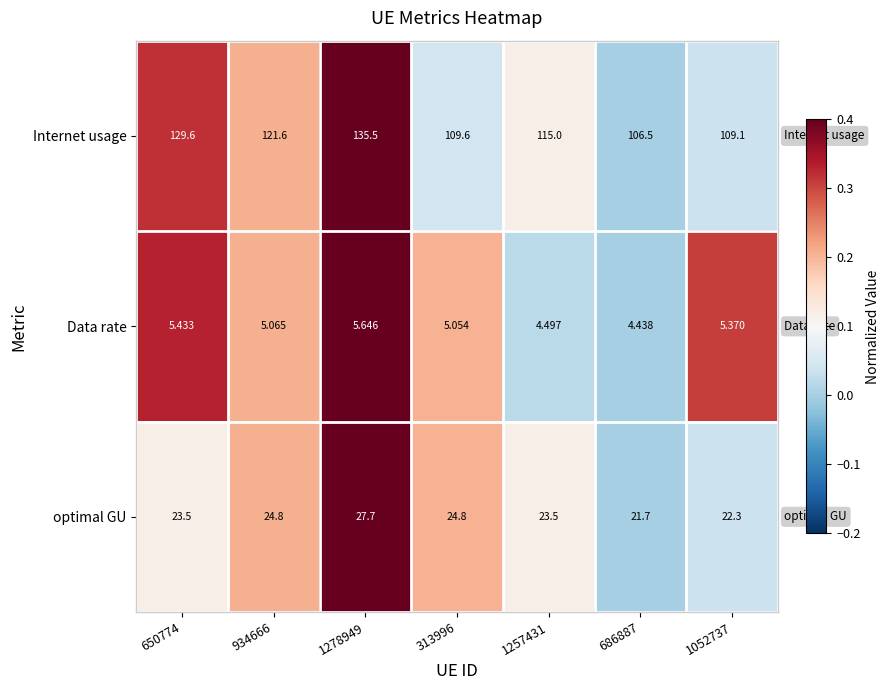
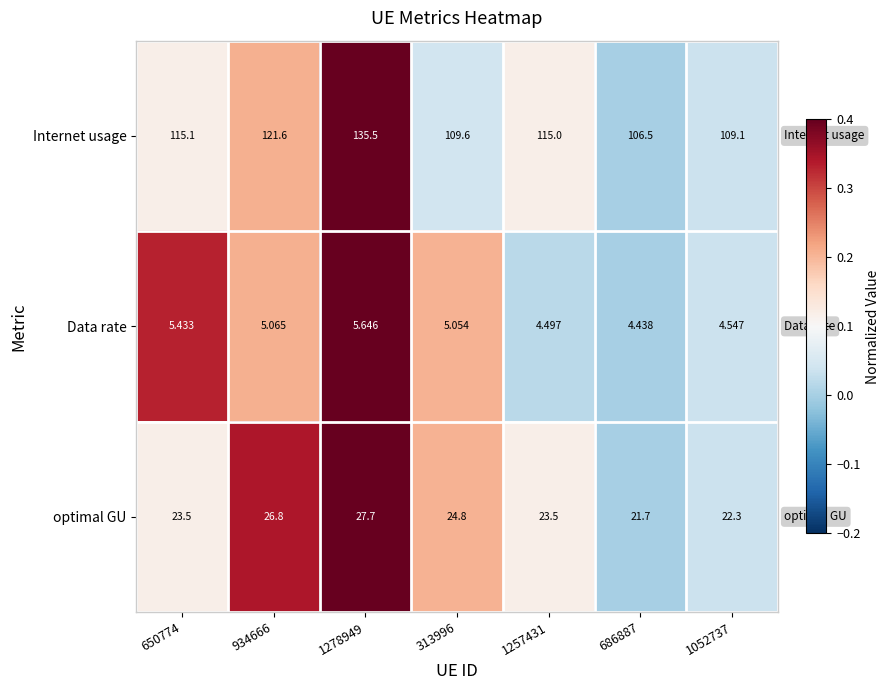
  {
    "Internet usage": {
-     "650774": 129.6,
+     "650774": 115.1,
      "934666": 121.6,
      "1278949": 135.5,
      "313996": 109.6,
      "1257431": 115.0,
      "686887": 106.5,
      "1052737": 109.1
    },
    "Data rate": {
      "650774": 5.433,
      "934666": 5.065,
      "1278949": 5.646,
      "313996": 5.054,
      "1257431": 4.497,
      "686887": 4.438,
-     "1052737": 5.370
+     "1052737": 4.547
    },
    "optimal GU": {
      "650774": 23.5,
-     "934666": 24.8,
+     "934666": 26.8,
      "1278949": 27.7,
      "313996": 24.8,
      "1257431": 23.5,
      "686887": 21.7,
      "1052737": 22.3
    }
  }
